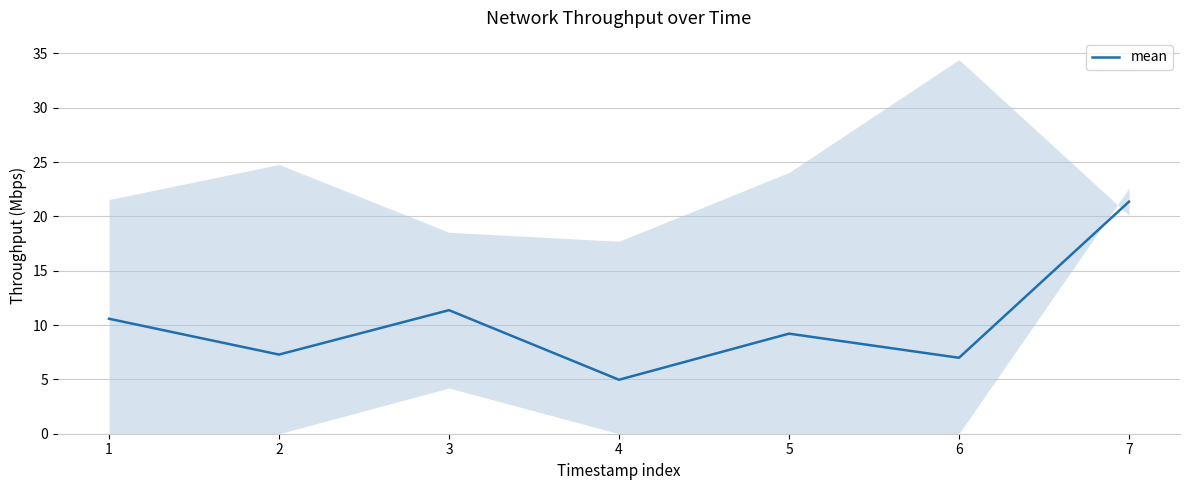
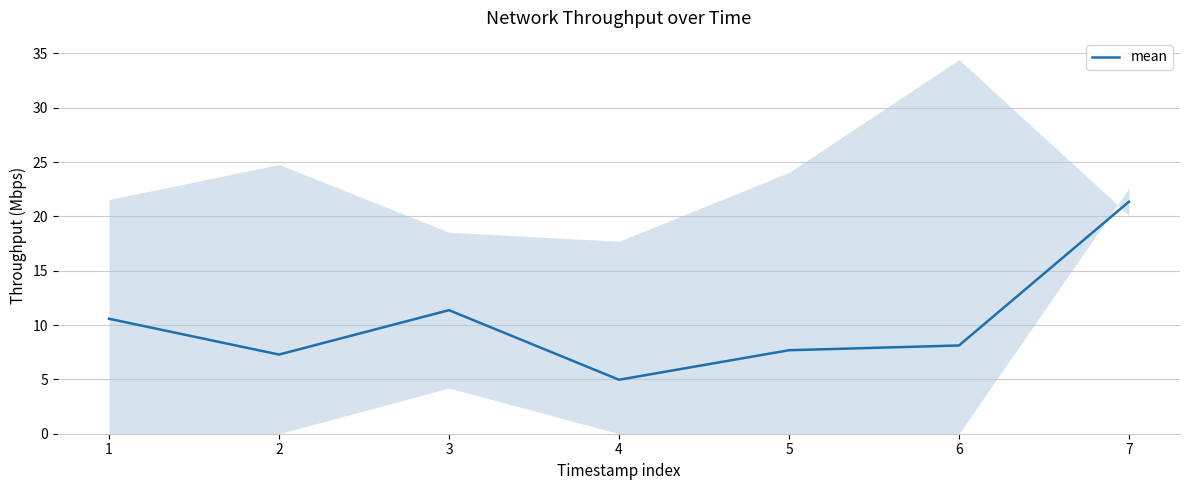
  {
    "mean": {
      "1": 10.6,
      "2": 7.3,
      "3": 11.4,
      "4": 5.0,
-     "5": 9.2,
-     "6": 7.0,
+     "5": 7.7,
+     "6": 8.1,
      "7": 21.4
    }
  }
